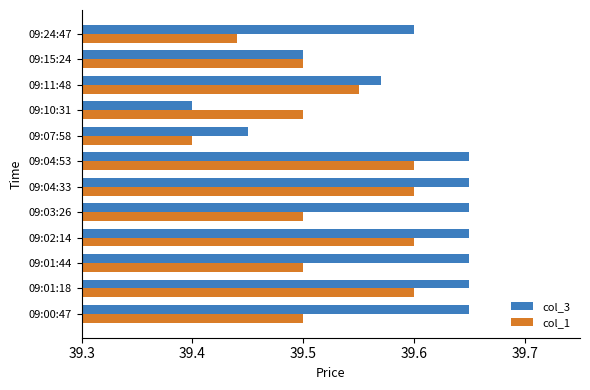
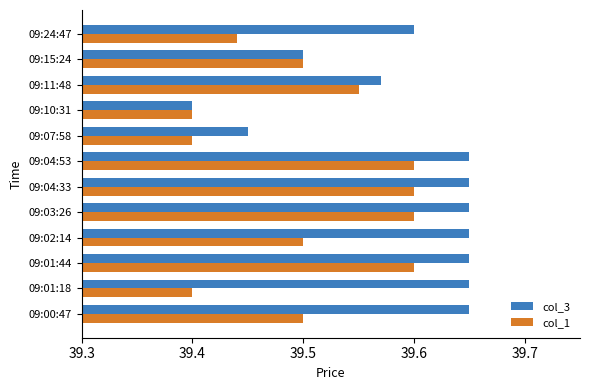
  {
    "col_3": {
      "09:24:47": 39.6,
      "09:15:24": 39.5,
      "09:11:48": 39.570,
      "09:10:31": 39.4,
      "09:07:58": 39.450,
      "09:04:53": 39.650,
      "09:04:33": 39.650,
      "09:03:26": 39.650,
      "09:02:14": 39.650,
      "09:01:44": 39.650,
      "09:01:18": 39.650,
      "09:00:47": 39.650
    },
    "col_1": {
      "09:24:47": 39.440,
      "09:15:24": 39.5,
      "09:11:48": 39.550,
-     "09:10:31": 39.5,
+     "09:10:31": 39.4,
      "09:07:58": 39.4,
      "09:04:53": 39.6,
      "09:04:33": 39.6,
-     "09:03:26": 39.5,
-     "09:02:14": 39.6,
-     "09:01:44": 39.5,
-     "09:01:18": 39.6,
+     "09:03:26": 39.6,
+     "09:02:14": 39.5,
+     "09:01:44": 39.6,
+     "09:01:18": 39.4,
      "09:00:47": 39.5
    }
  }
